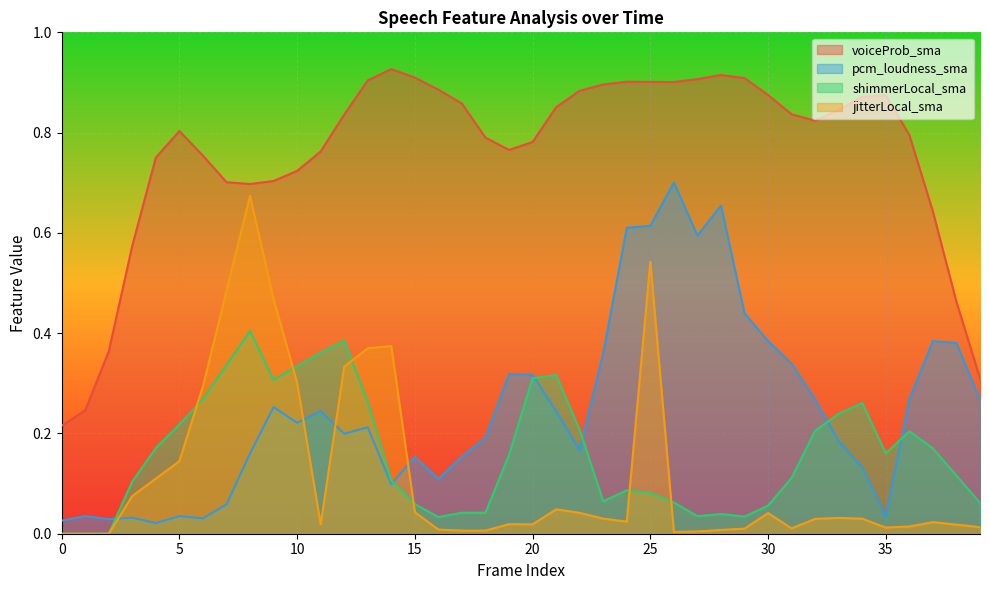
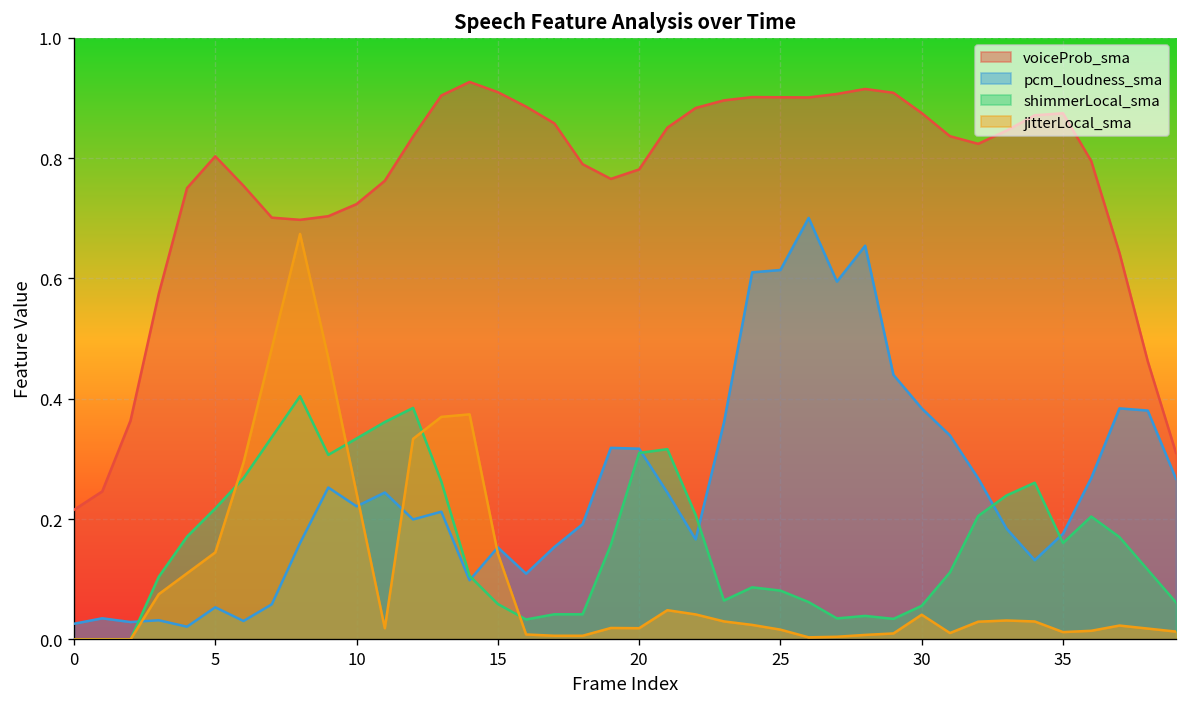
  {
    "voiceProb_sma": {
      "0": 0.22,
      "5": 0.80,
      "10": 0.72,
      "15": 0.91,
      "20": 0.78,
      "25": 0.90,
      "30": 0.87
    },
    "pcm_loudness_sma": {
      "0": 0.03,
-     "5": 0.04,
+     "5": 0.05,
      "10": 0.22,
      "15": 0.15,
      "20": 0.32,
      "25": 0.61,
      "30": 0.38,
-     "35": 0.03
+     "35": 0.18
    },
    "shimmerLocal_sma": {
      "5": 0.22,
      "10": 0.33,
      "15": 0.06,
      "20": 0.31,
      "25": 0.08,
      "30": 0.06,
      "35": 0.16
    },
    "jitterLocal_sma": {
      "5": 0.14,
-     "10": 0.30,
-     "15": 0.04,
+     "10": 0.24,
+     "15": 0.14,
      "20": 0.02,
-     "25": 0.54,
+     "25": 0.02,
      "30": 0.04,
      "35": 0.01
    }
  }
